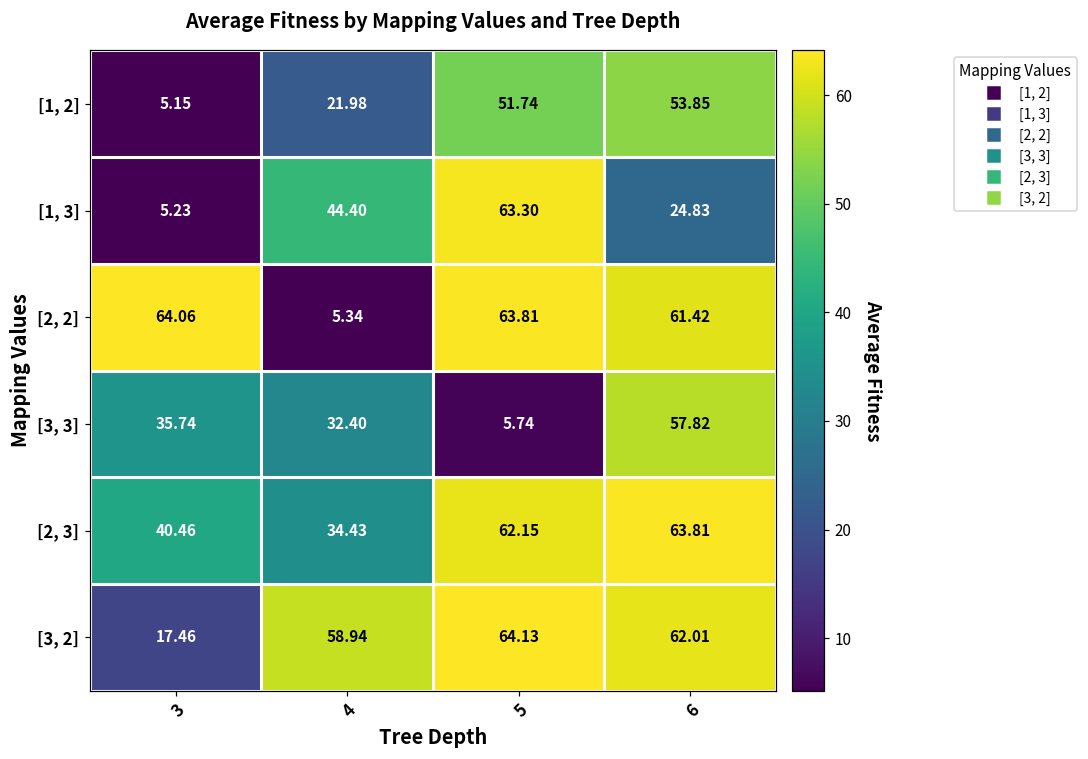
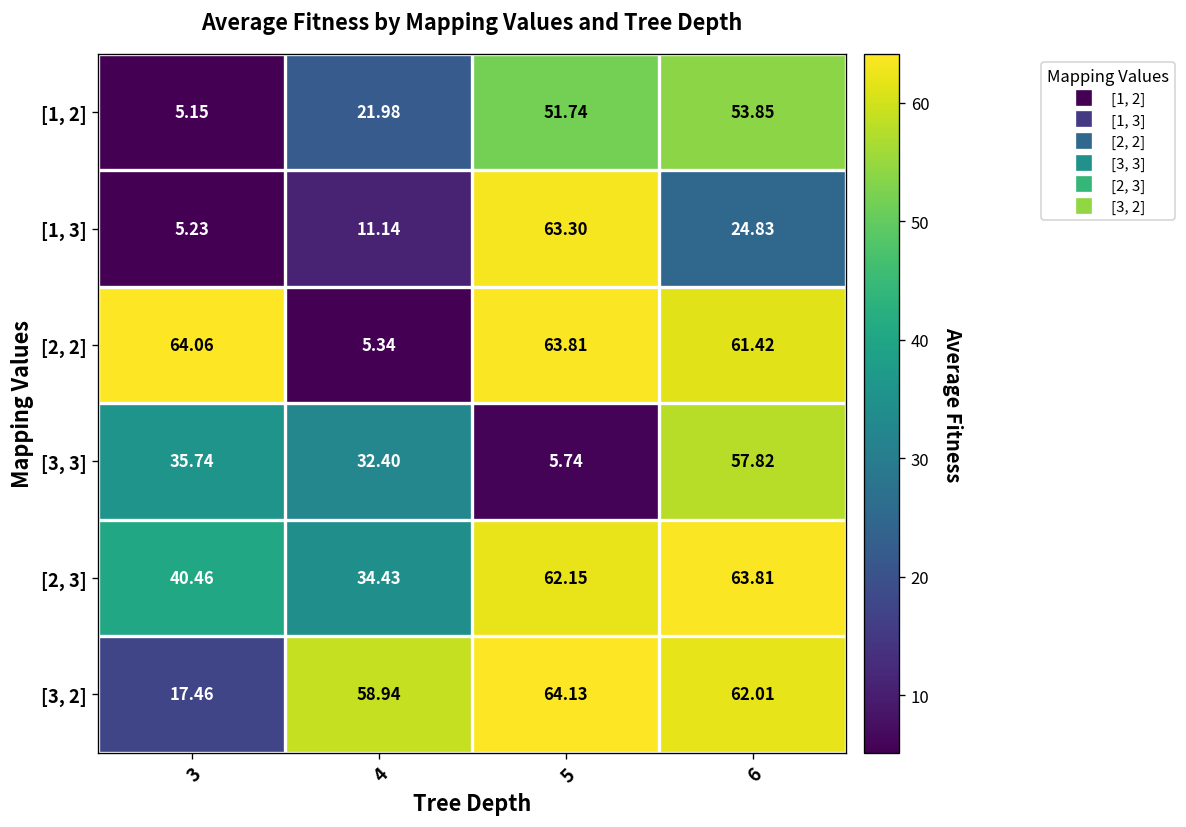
  {
    "[1, 2]": {
      "3": 5.15,
      "4": 21.98,
      "5": 51.74,
      "6": 53.85
    },
    "[1, 3]": {
      "3": 5.23,
-     "4": 44.40,
+     "4": 11.14,
      "5": 63.30,
      "6": 24.83
    },
    "[2, 2]": {
      "3": 64.06,
      "4": 5.34,
      "5": 63.81,
      "6": 61.42
    },
    "[3, 3]": {
      "3": 35.74,
      "4": 32.40,
      "5": 5.74,
      "6": 57.82
    },
    "[2, 3]": {
      "3": 40.46,
      "4": 34.43,
      "5": 62.15,
      "6": 63.81
    },
    "[3, 2]": {
      "3": 17.46,
      "4": 58.94,
      "5": 64.13,
      "6": 62.01
    }
  }
